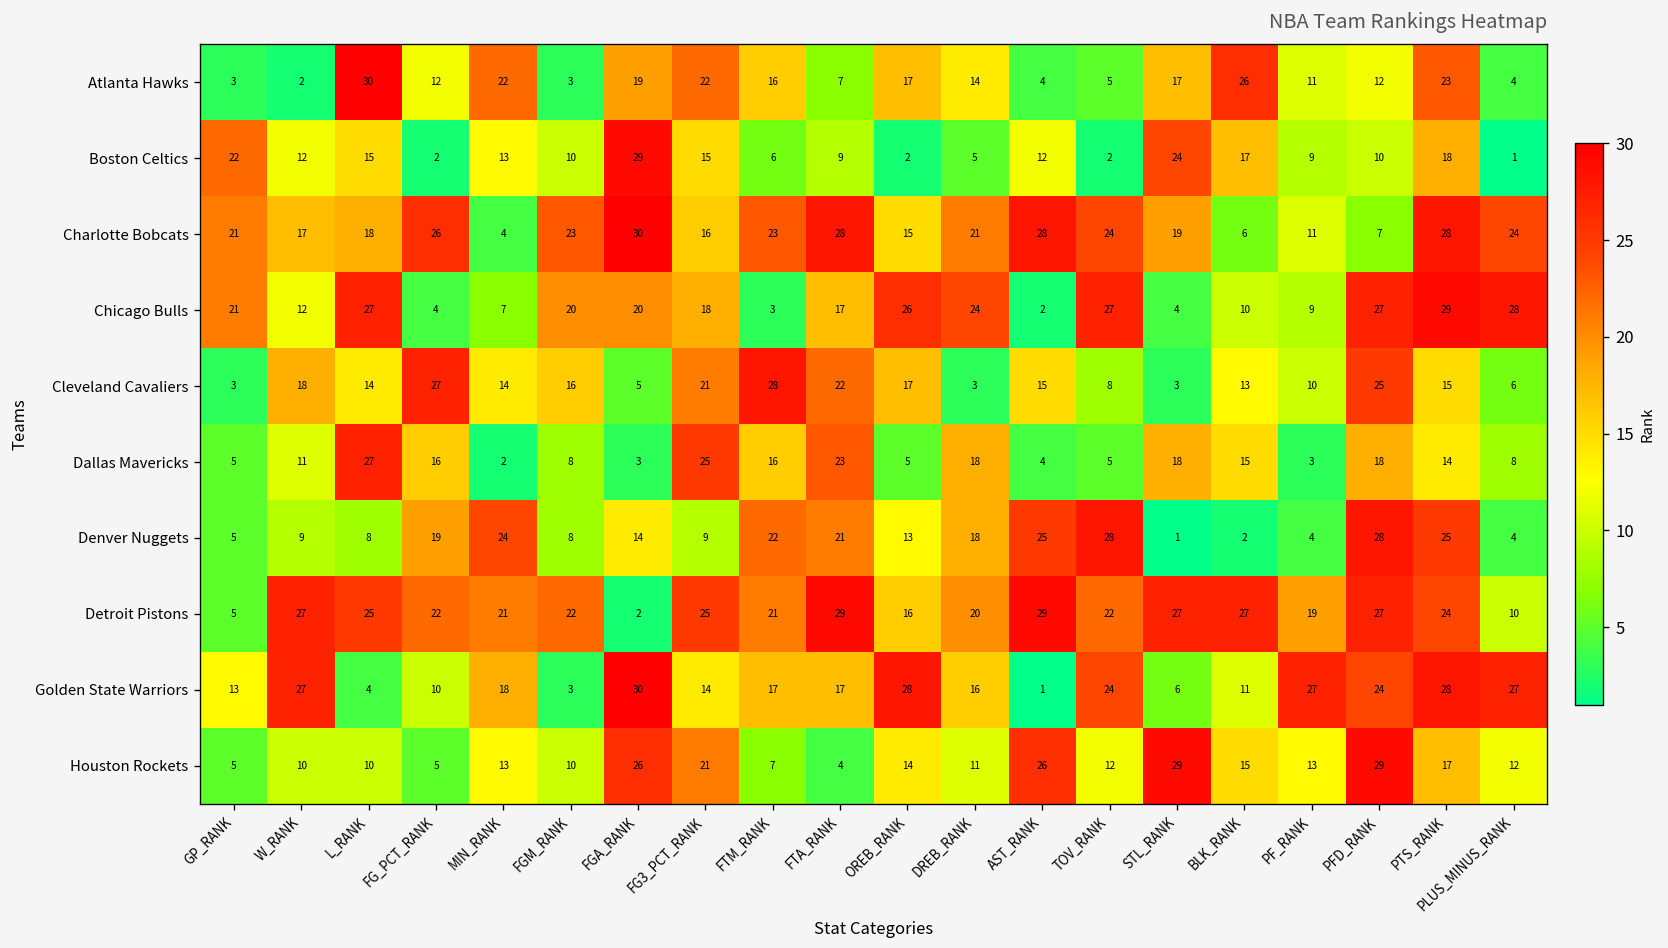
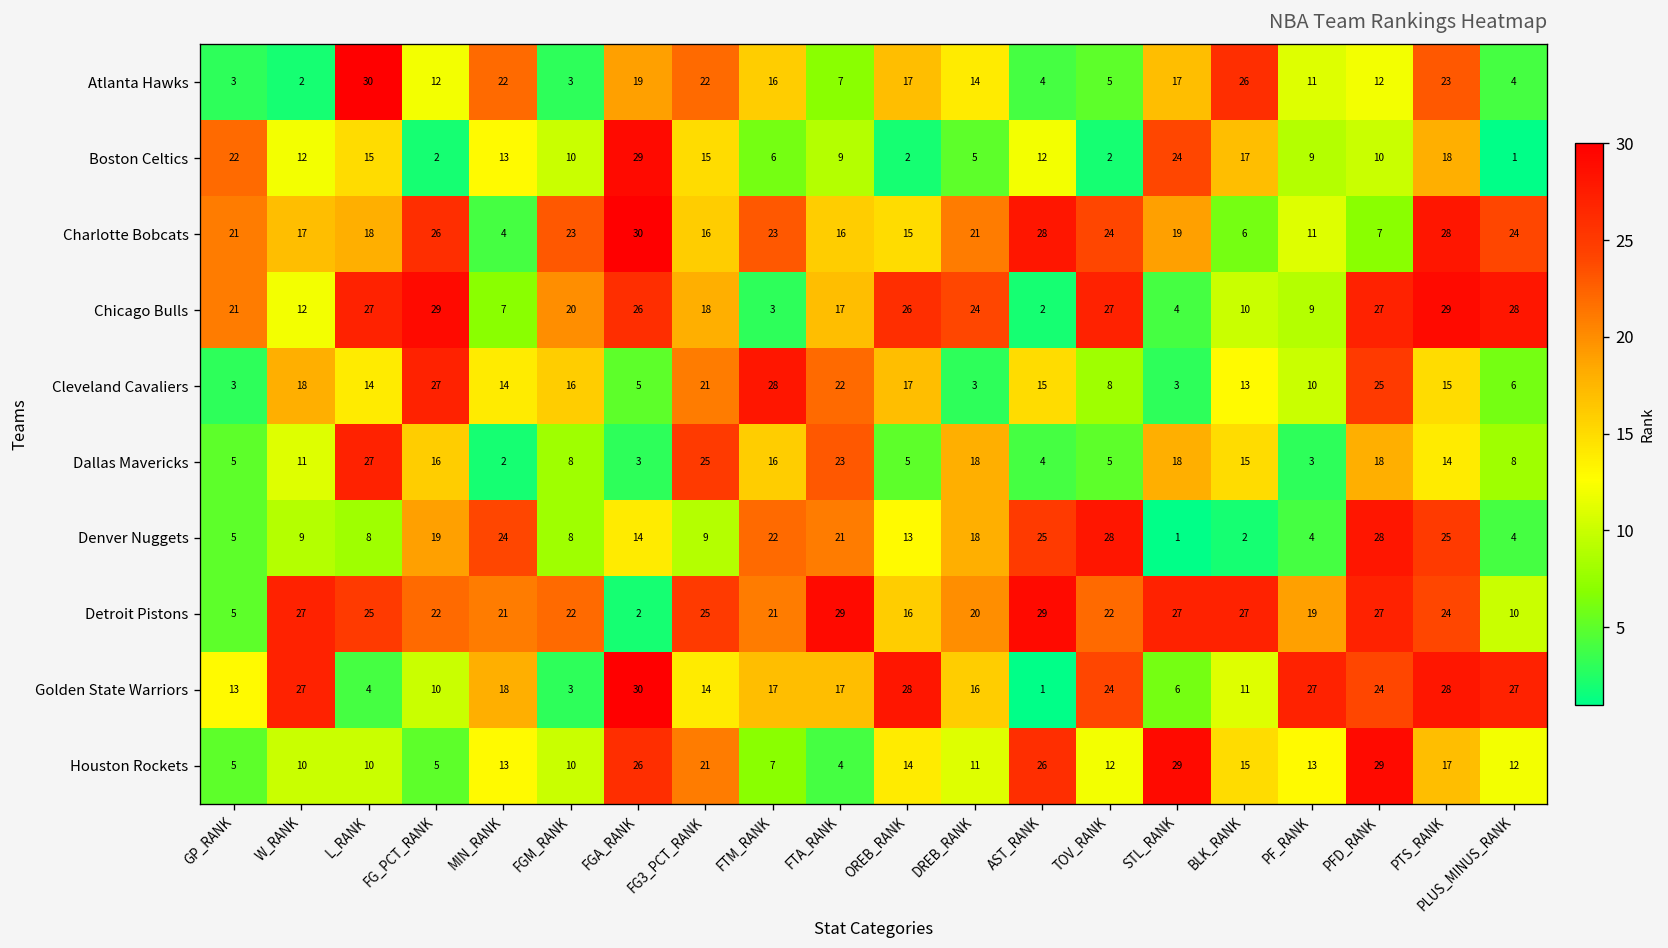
  {
    "Atlanta Hawks": {
      "GP_RANK": 3,
      "W_RANK": 2,
      "L_RANK": 30,
      "FG_PCT_RANK": 12,
      "MIN_RANK": 22,
      "FGM_RANK": 3,
      "FGA_RANK": 19,
      "FG3_PCT_RANK": 22,
      "FTM_RANK": 16,
      "FTA_RANK": 7,
      "OREB_RANK": 17,
      "DREB_RANK": 14,
      "AST_RANK": 4,
      "TOV_RANK": 5,
      "STL_RANK": 17,
      "BLK_RANK": 26,
      "PF_RANK": 11,
      "PFD_RANK": 12,
      "PTS_RANK": 23,
      "PLUS_MINUS_RANK": 4
    },
    "Boston Celtics": {
      "GP_RANK": 22,
      "W_RANK": 12,
      "L_RANK": 15,
      "FG_PCT_RANK": 2,
      "MIN_RANK": 13,
      "FGM_RANK": 10,
      "FGA_RANK": 29,
      "FG3_PCT_RANK": 15,
      "FTM_RANK": 6,
      "FTA_RANK": 9,
      "OREB_RANK": 2,
      "DREB_RANK": 5,
      "AST_RANK": 12,
      "TOV_RANK": 2,
      "STL_RANK": 24,
      "BLK_RANK": 17,
      "PF_RANK": 9,
      "PFD_RANK": 10,
      "PTS_RANK": 18,
      "PLUS_MINUS_RANK": 1
    },
    "Charlotte Bobcats": {
      "GP_RANK": 21,
      "W_RANK": 17,
      "L_RANK": 18,
      "FG_PCT_RANK": 26,
      "MIN_RANK": 4,
      "FGM_RANK": 23,
      "FGA_RANK": 30,
      "FG3_PCT_RANK": 16,
      "FTM_RANK": 23,
-     "FTA_RANK": 28,
+     "FTA_RANK": 16,
      "OREB_RANK": 15,
      "DREB_RANK": 21,
      "AST_RANK": 28,
      "TOV_RANK": 24,
      "STL_RANK": 19,
      "BLK_RANK": 6,
      "PF_RANK": 11,
      "PFD_RANK": 7,
      "PTS_RANK": 28,
      "PLUS_MINUS_RANK": 24
    },
    "Chicago Bulls": {
      "GP_RANK": 21,
      "W_RANK": 12,
      "L_RANK": 27,
-     "FG_PCT_RANK": 4,
+     "FG_PCT_RANK": 29,
      "MIN_RANK": 7,
      "FGM_RANK": 20,
-     "FGA_RANK": 20,
+     "FGA_RANK": 26,
      "FG3_PCT_RANK": 18,
      "FTM_RANK": 3,
      "FTA_RANK": 17,
      "OREB_RANK": 26,
      "DREB_RANK": 24,
      "AST_RANK": 2,
      "TOV_RANK": 27,
      "STL_RANK": 4,
      "BLK_RANK": 10,
      "PF_RANK": 9,
      "PFD_RANK": 27,
      "PTS_RANK": 29,
      "PLUS_MINUS_RANK": 28
    },
    "Cleveland Cavaliers": {
      "GP_RANK": 3,
      "W_RANK": 18,
      "L_RANK": 14,
      "FG_PCT_RANK": 27,
      "MIN_RANK": 14,
      "FGM_RANK": 16,
      "FGA_RANK": 5,
      "FG3_PCT_RANK": 21,
      "FTM_RANK": 28,
      "FTA_RANK": 22,
      "OREB_RANK": 17,
      "DREB_RANK": 3,
      "AST_RANK": 15,
      "TOV_RANK": 8,
      "STL_RANK": 3,
      "BLK_RANK": 13,
      "PF_RANK": 10,
      "PFD_RANK": 25,
      "PTS_RANK": 15,
      "PLUS_MINUS_RANK": 6
    },
    "Dallas Mavericks": {
      "GP_RANK": 5,
      "W_RANK": 11,
      "L_RANK": 27,
      "FG_PCT_RANK": 16,
      "MIN_RANK": 2,
      "FGM_RANK": 8,
      "FGA_RANK": 3,
      "FG3_PCT_RANK": 25,
      "FTM_RANK": 16,
      "FTA_RANK": 23,
      "OREB_RANK": 5,
      "DREB_RANK": 18,
      "AST_RANK": 4,
      "TOV_RANK": 5,
      "STL_RANK": 18,
      "BLK_RANK": 15,
      "PF_RANK": 3,
      "PFD_RANK": 18,
      "PTS_RANK": 14,
      "PLUS_MINUS_RANK": 8
    },
    "Denver Nuggets": {
      "GP_RANK": 5,
      "W_RANK": 9,
      "L_RANK": 8,
      "FG_PCT_RANK": 19,
      "MIN_RANK": 24,
      "FGM_RANK": 8,
      "FGA_RANK": 14,
      "FG3_PCT_RANK": 9,
      "FTM_RANK": 22,
      "FTA_RANK": 21,
      "OREB_RANK": 13,
      "DREB_RANK": 18,
      "AST_RANK": 25,
      "TOV_RANK": 28,
      "STL_RANK": 1,
      "BLK_RANK": 2,
      "PF_RANK": 4,
      "PFD_RANK": 28,
      "PTS_RANK": 25,
      "PLUS_MINUS_RANK": 4
    },
    "Detroit Pistons": {
      "GP_RANK": 5,
      "W_RANK": 27,
      "L_RANK": 25,
      "FG_PCT_RANK": 22,
      "MIN_RANK": 21,
      "FGM_RANK": 22,
      "FGA_RANK": 2,
      "FG3_PCT_RANK": 25,
      "FTM_RANK": 21,
      "FTA_RANK": 29,
      "OREB_RANK": 16,
      "DREB_RANK": 20,
      "AST_RANK": 29,
      "TOV_RANK": 22,
      "STL_RANK": 27,
      "BLK_RANK": 27,
      "PF_RANK": 19,
      "PFD_RANK": 27,
      "PTS_RANK": 24,
      "PLUS_MINUS_RANK": 10
    },
    "Golden State Warriors": {
      "GP_RANK": 13,
      "W_RANK": 27,
      "L_RANK": 4,
      "FG_PCT_RANK": 10,
      "MIN_RANK": 18,
      "FGM_RANK": 3,
      "FGA_RANK": 30,
      "FG3_PCT_RANK": 14,
      "FTM_RANK": 17,
      "FTA_RANK": 17,
      "OREB_RANK": 28,
      "DREB_RANK": 16,
      "AST_RANK": 1,
      "TOV_RANK": 24,
      "STL_RANK": 6,
      "BLK_RANK": 11,
      "PF_RANK": 27,
      "PFD_RANK": 24,
      "PTS_RANK": 28,
      "PLUS_MINUS_RANK": 27
    },
    "Houston Rockets": {
      "GP_RANK": 5,
      "W_RANK": 10,
      "L_RANK": 10,
      "FG_PCT_RANK": 5,
      "MIN_RANK": 13,
      "FGM_RANK": 10,
      "FGA_RANK": 26,
      "FG3_PCT_RANK": 21,
      "FTM_RANK": 7,
      "FTA_RANK": 4,
      "OREB_RANK": 14,
      "DREB_RANK": 11,
      "AST_RANK": 26,
      "TOV_RANK": 12,
      "STL_RANK": 29,
      "BLK_RANK": 15,
      "PF_RANK": 13,
      "PFD_RANK": 29,
      "PTS_RANK": 17,
      "PLUS_MINUS_RANK": 12
    }
  }
